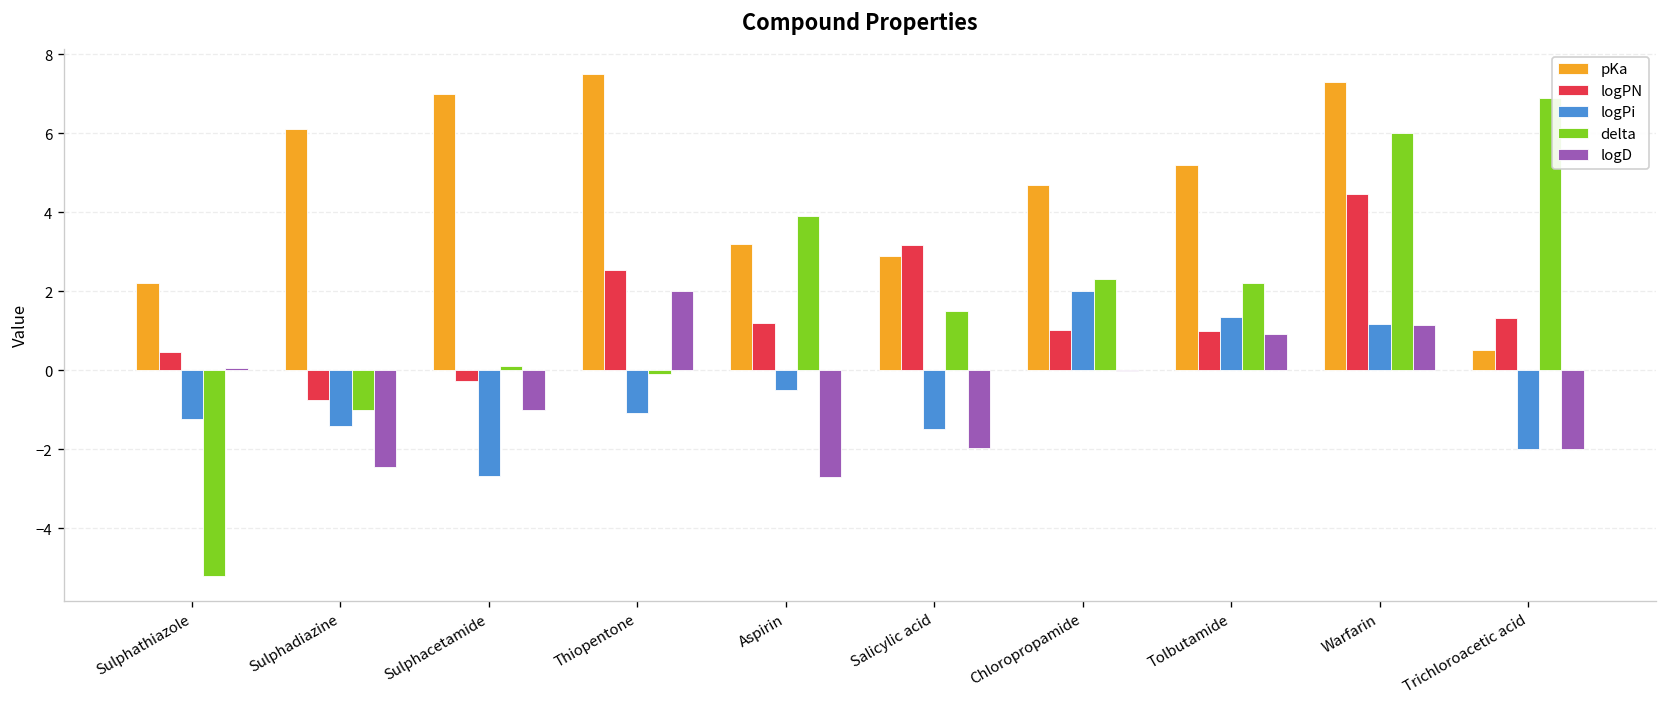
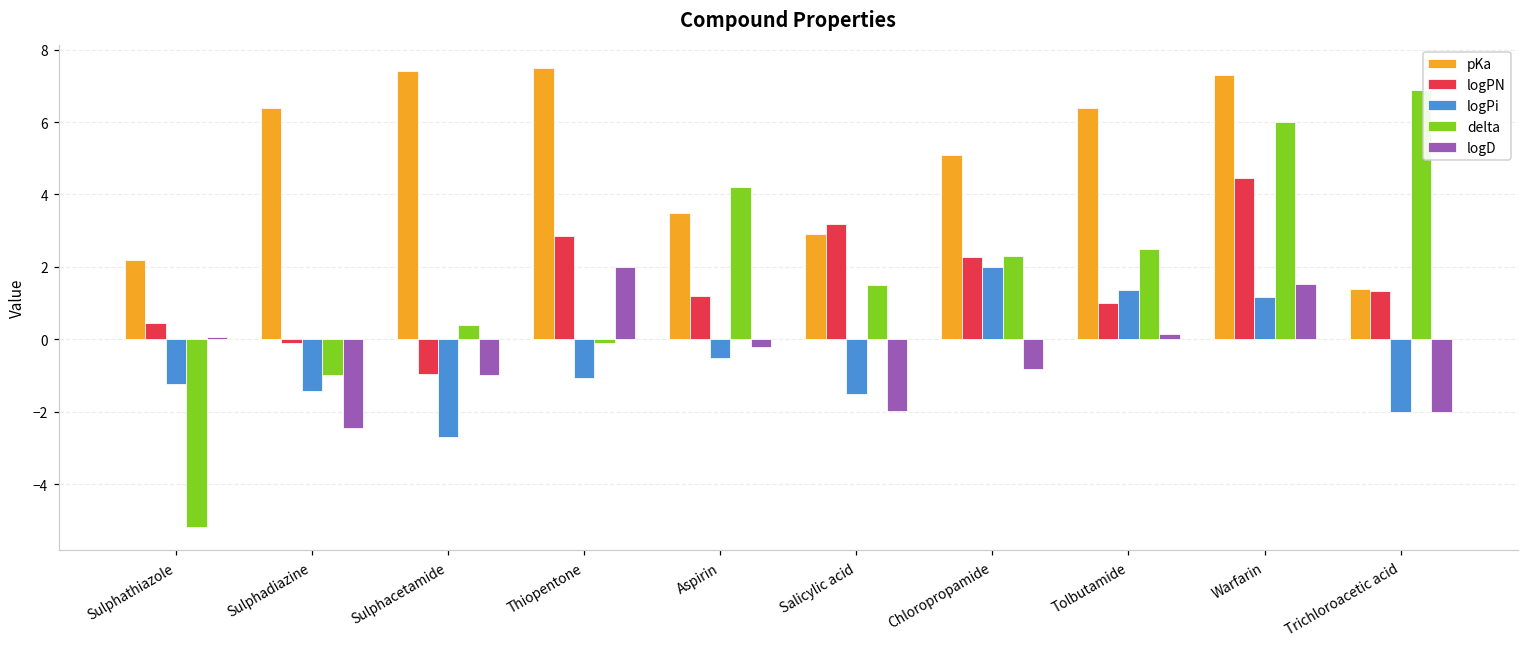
  {
    "pKa": {
      "Sulphathiazole": 2.2,
-     "Sulphadiazine": 6.1,
-     "Sulphacetamide": 7.0,
+     "Sulphadiazine": 6.4,
+     "Sulphacetamide": 7.4,
      "Thiopentone": 7.5,
-     "Aspirin": 3.2,
+     "Aspirin": 3.5,
      "Salicylic acid": 2.9,
-     "Chloropropamide": 4.7,
-     "Tolbutamide": 5.2,
+     "Chloropropamide": 5.1,
+     "Tolbutamide": 6.4,
      "Warfarin": 7.3,
-     "Trichloroacetic acid": 0.5
+     "Trichloroacetic acid": 1.4
    },
    "logPN": {
      "Sulphathiazole": 0.5,
-     "Sulphadiazine": -0.8,
-     "Sulphacetamide": -0.3,
-     "Thiopentone": 2.6,
+     "Sulphadiazine": -0.1,
+     "Sulphacetamide": -1.0,
+     "Thiopentone": 2.9,
      "Aspirin": 1.2,
      "Salicylic acid": 3.2,
-     "Chloropropamide": 1.0,
+     "Chloropropamide": 2.3,
      "Tolbutamide": 1.0,
      "Warfarin": 4.5,
      "Trichloroacetic acid": 1.3
    },
    "logPi": {
      "Sulphathiazole": -1.2,
      "Sulphadiazine": -1.4,
      "Sulphacetamide": -2.7,
      "Thiopentone": -1.1,
      "Aspirin": -0.5,
      "Salicylic acid": -1.5,
      "Chloropropamide": 2.0,
      "Tolbutamide": 1.4,
      "Warfarin": 1.2,
      "Trichloroacetic acid": -2.0
    },
    "delta": {
      "Sulphathiazole": -5.2,
      "Sulphadiazine": -1.0,
-     "Sulphacetamide": 0.1,
+     "Sulphacetamide": 0.4,
      "Thiopentone": -0.1,
-     "Aspirin": 3.9,
+     "Aspirin": 4.2,
      "Salicylic acid": 1.5,
      "Chloropropamide": 2.3,
-     "Tolbutamide": 2.2,
+     "Tolbutamide": 2.5,
      "Warfarin": 6.0,
      "Trichloroacetic acid": 6.9
    },
    "logD": {
      "Sulphadiazine": -2.5,
      "Sulphacetamide": -1.0,
      "Thiopentone": 2.0,
-     "Aspirin": -2.7,
+     "Aspirin": -0.2,
      "Salicylic acid": -2.0,
-     "Chloropropamide": 0.0,
-     "Tolbutamide": 0.9,
-     "Warfarin": 1.1,
+     "Chloropropamide": -0.8,
+     "Tolbutamide": 0.1,
+     "Warfarin": 1.5,
      "Trichloroacetic acid": -2.0
    }
  }
